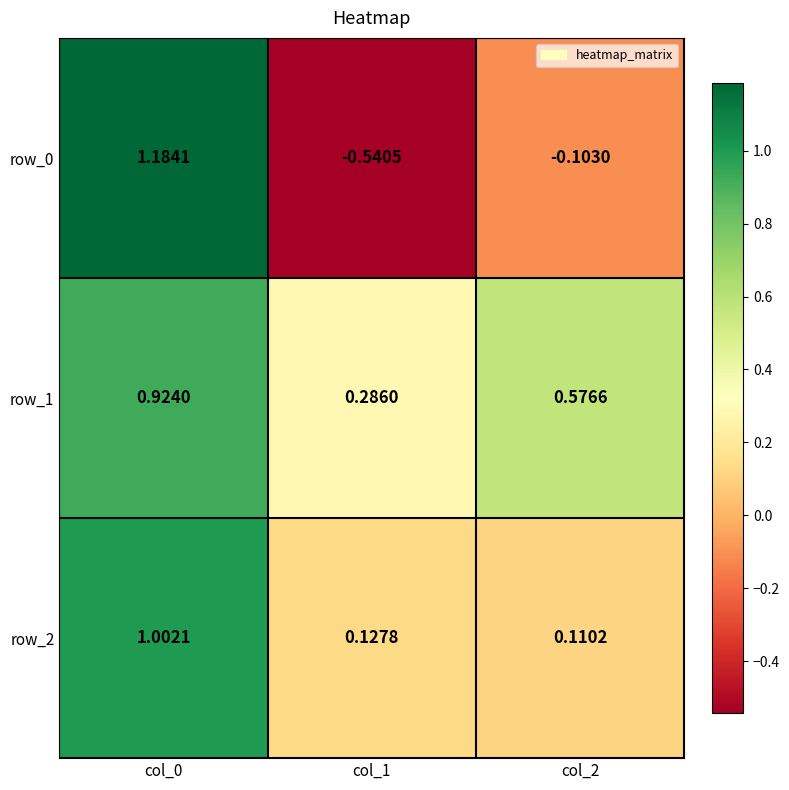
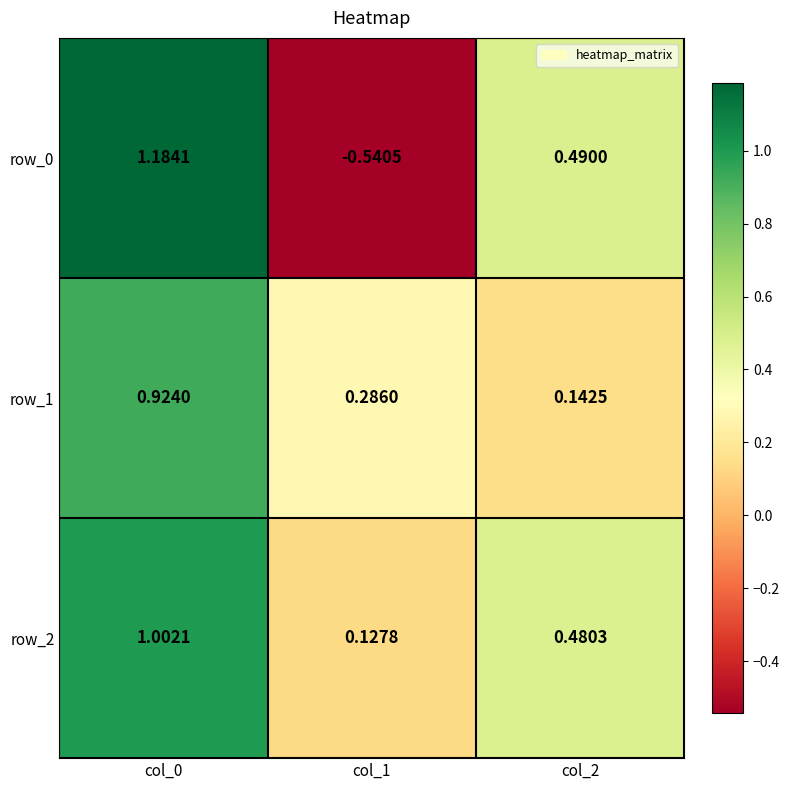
  {
    "row_0": {
      "col_0": 1.1841,
      "col_1": -0.5405,
-     "col_2": -0.1030
+     "col_2": 0.4900
    },
    "row_1": {
      "col_0": 0.9240,
      "col_1": 0.2860,
-     "col_2": 0.5766
+     "col_2": 0.1425
    },
    "row_2": {
      "col_0": 1.0021,
      "col_1": 0.1278,
-     "col_2": 0.1102
+     "col_2": 0.4803
    }
  }
